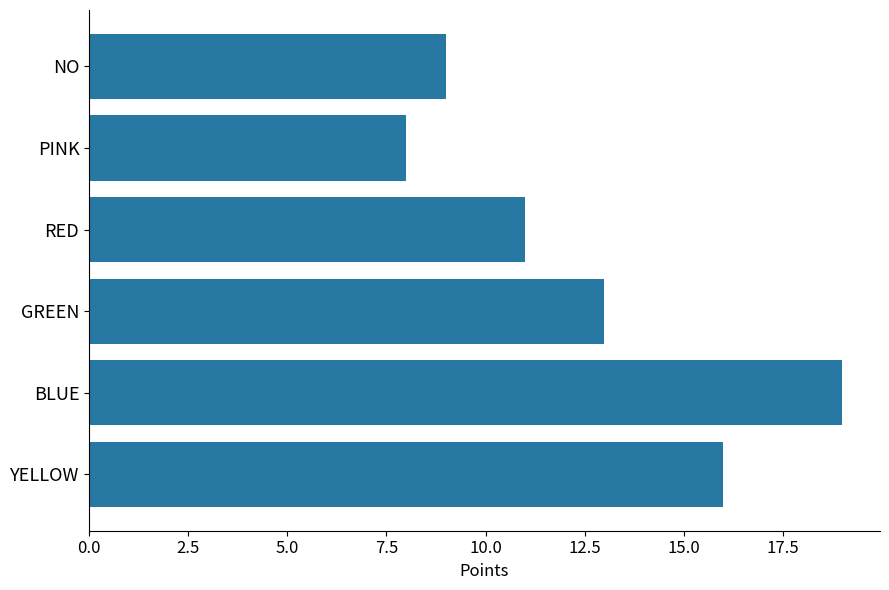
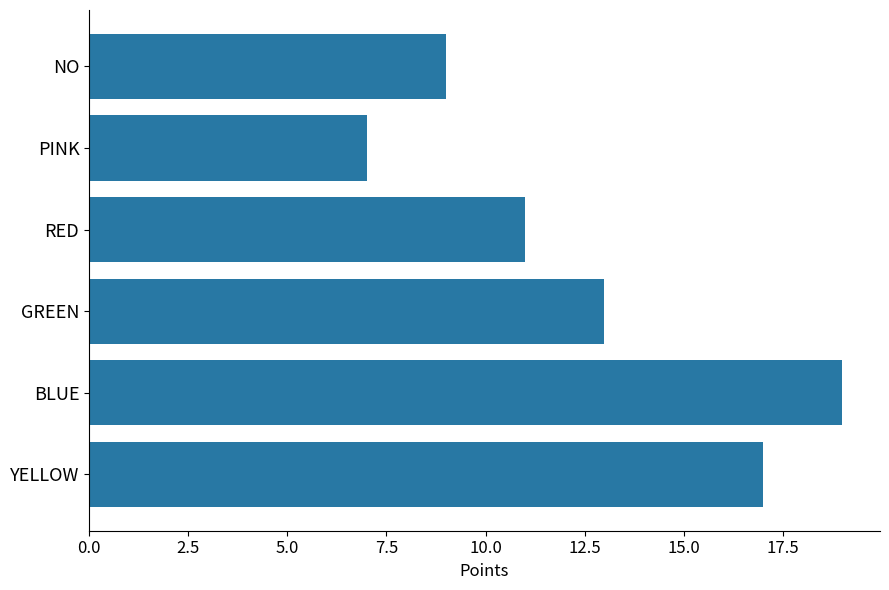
  {
    "NO": 9,
-   "PINK": 8,
+   "PINK": 7,
    "RED": 11,
    "GREEN": 13,
    "BLUE": 19,
-   "YELLOW": 16
+   "YELLOW": 17
  }
